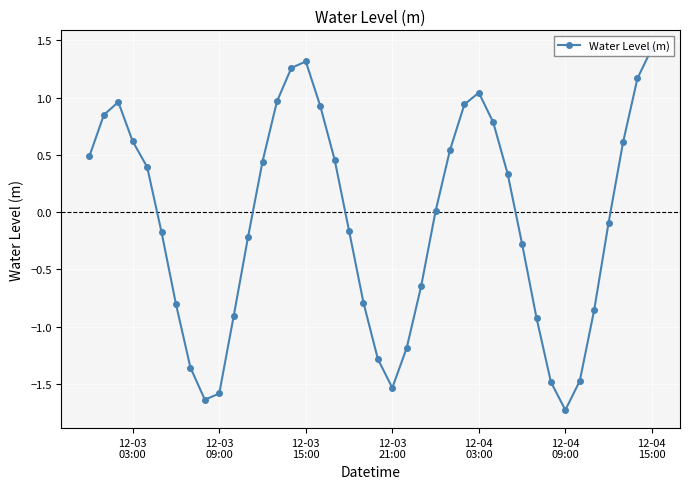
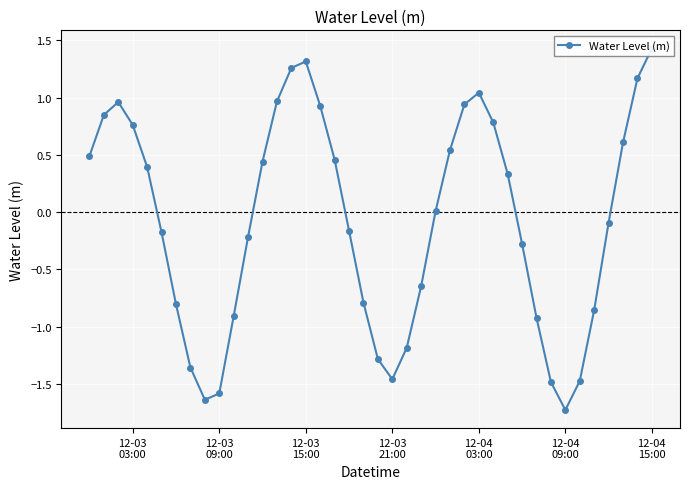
  {
-   "12-03 03:00": 0.62,
+   "12-03 03:00": 0.76,
    "12-03 09:00": -1.58,
    "12-03 15:00": 1.31,
-   "12-03 21:00": -1.53,
+   "12-03 21:00": -1.46,
    "12-04 03:00": 1.04,
    "12-04 09:00": -1.73
  }
